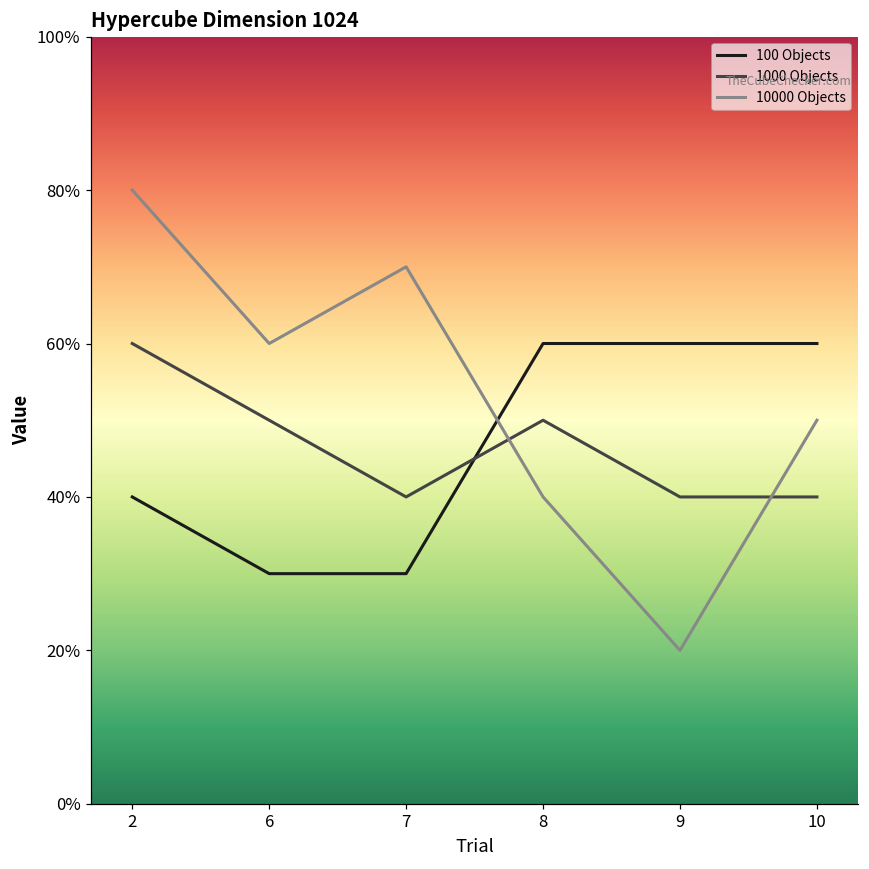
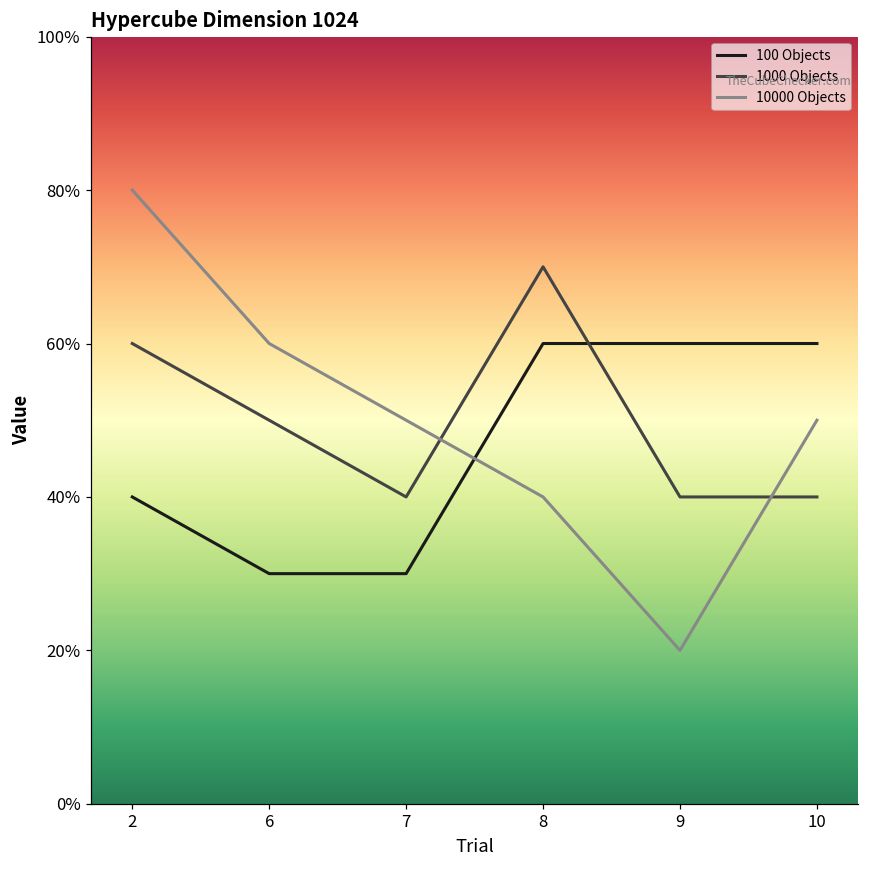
  {
    "100 Objects": {
      "2": "40%",
      "6": "30%",
      "7": "30%",
      "8": "60%",
      "9": "60%",
      "10": "60%"
    },
    "1000 Objects": {
      "2": "60%",
      "6": "50%",
      "7": "40%",
-     "8": "50%",
+     "8": "70%",
      "9": "40%",
      "10": "40%"
    },
    "10000 Objects": {
      "2": "80%",
      "6": "60%",
-     "7": "70%",
+     "7": "50%",
      "8": "40%",
      "9": "20%",
      "10": "50%"
    }
  }
